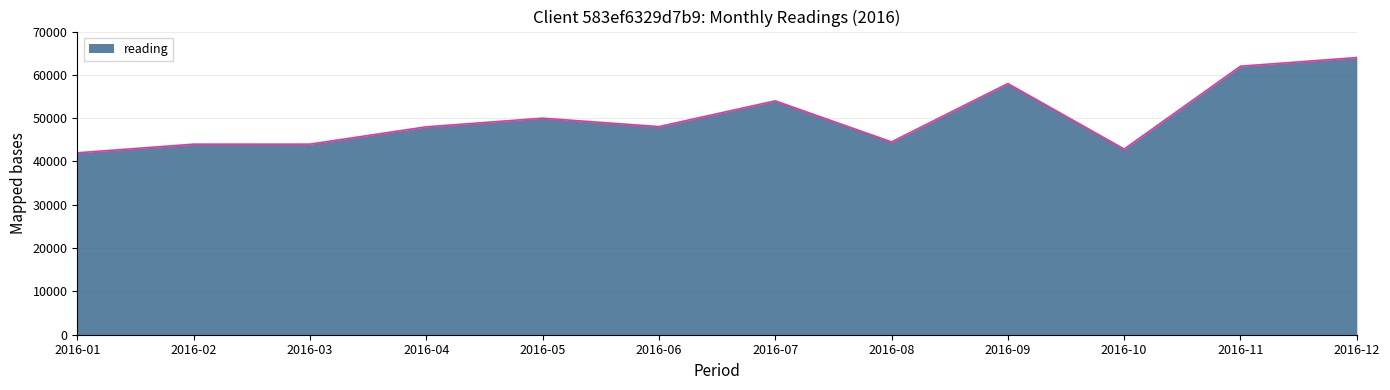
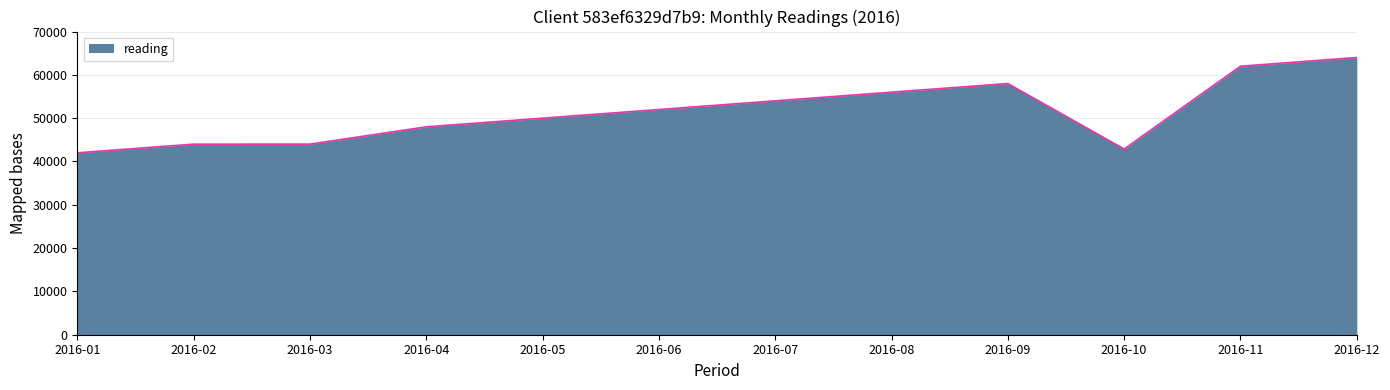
  {
    "2016-01": 42000,
    "2016-02": 44000,
    "2016-03": 44000,
    "2016-04": 48000,
    "2016-05": 50000,
-   "2016-06": 48000,
+   "2016-06": 52000,
    "2016-07": 54000,
-   "2016-08": 45000,
+   "2016-08": 56000,
    "2016-09": 58000,
    "2016-10": 43000,
    "2016-11": 62000,
    "2016-12": 64000
  }
